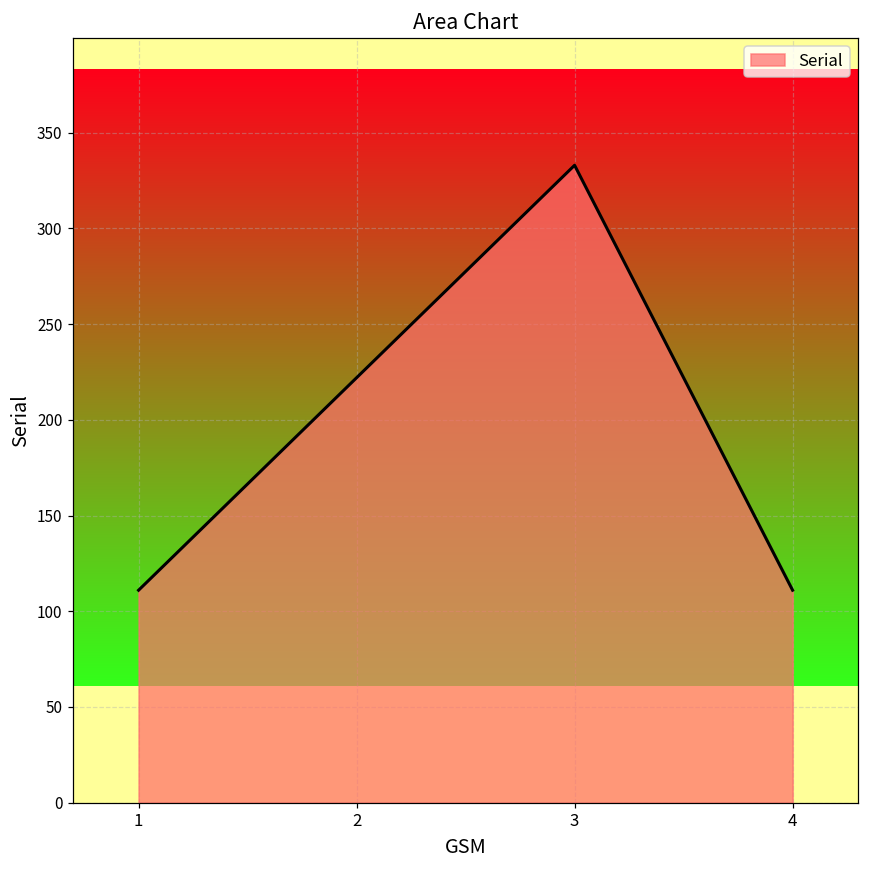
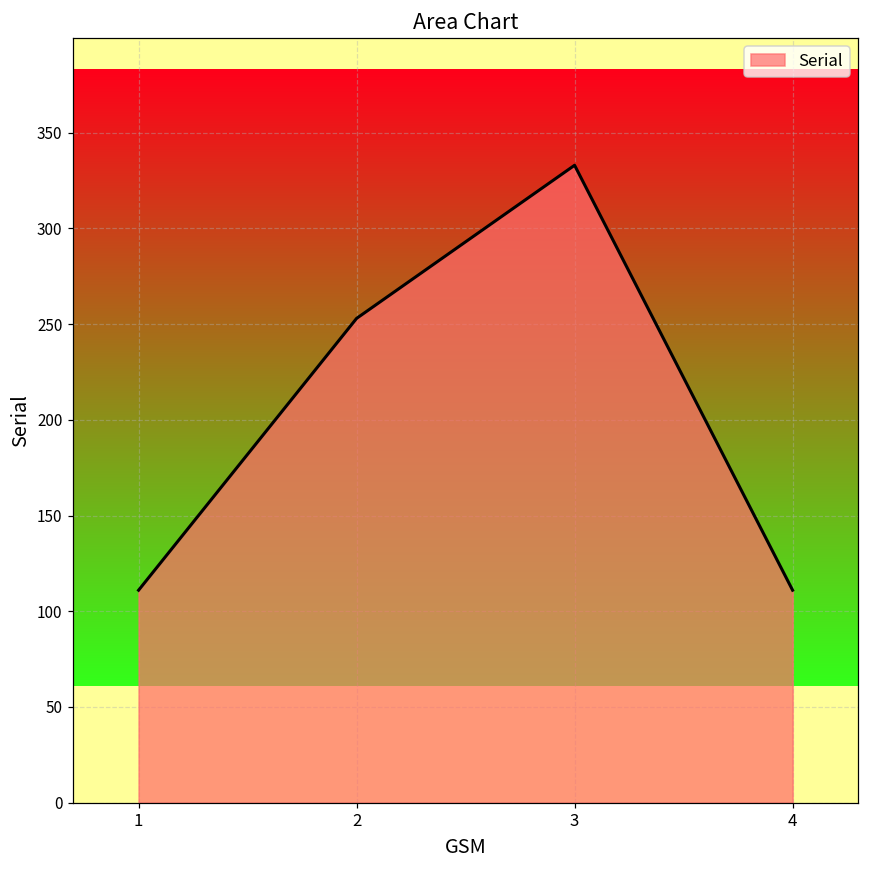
  {
    "1": 111,
-   "2": 222,
+   "2": 253,
    "3": 333,
    "4": 111
  }
